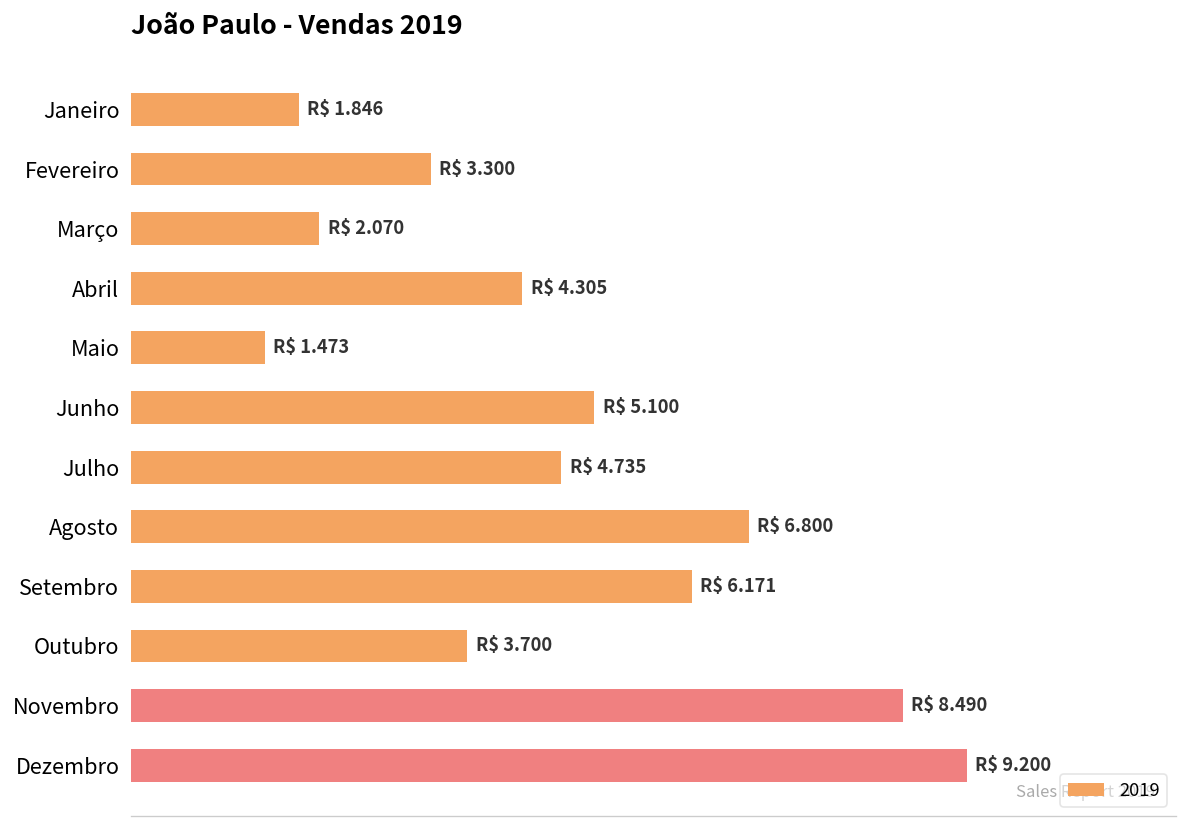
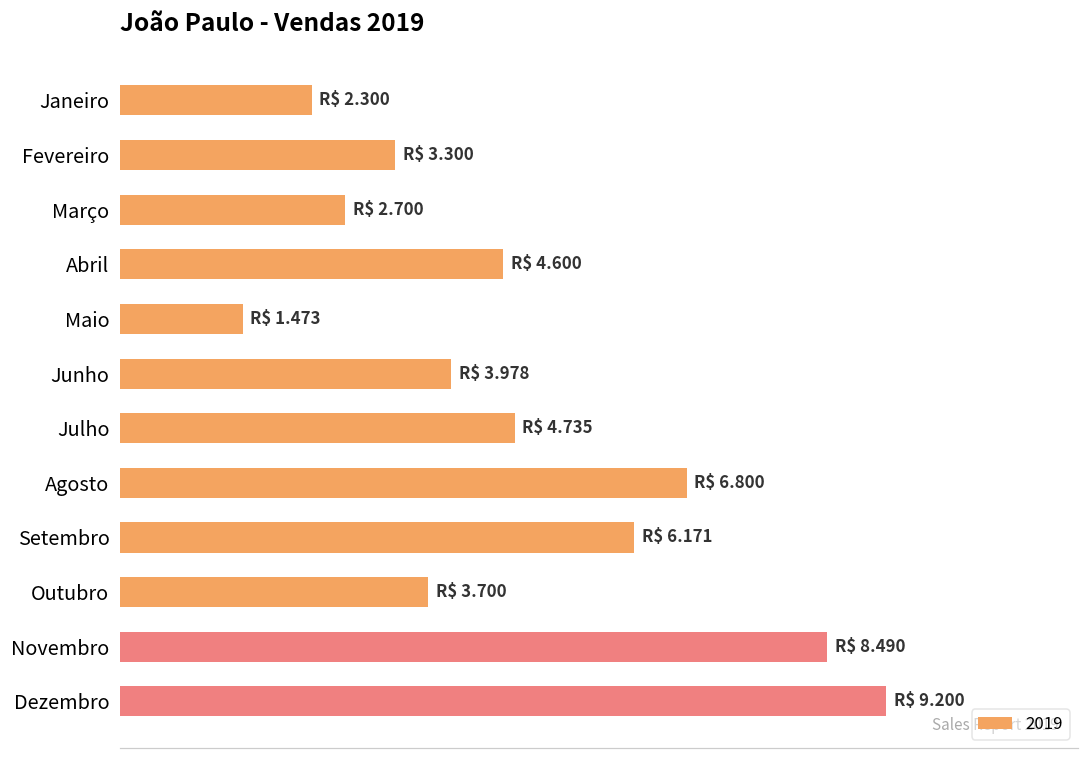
  {
-   "Janeiro": 1.846,
-   "Março": 2.070,
-   "Abril": 4.305,
-   "Junho": 5.100
+   "Janeiro": 2.300,
+   "Março": 2.700,
+   "Abril": 4.600,
+   "Junho": 3.978
  }
